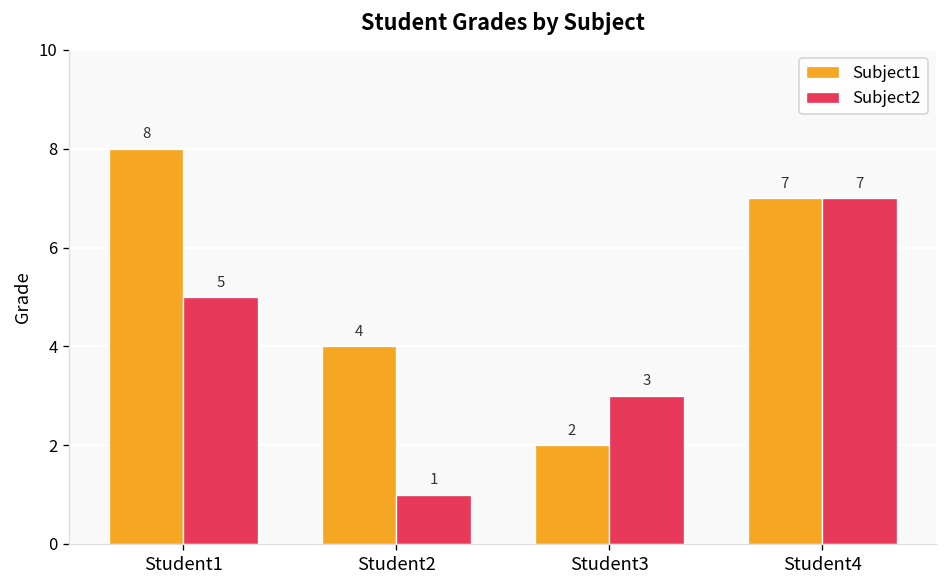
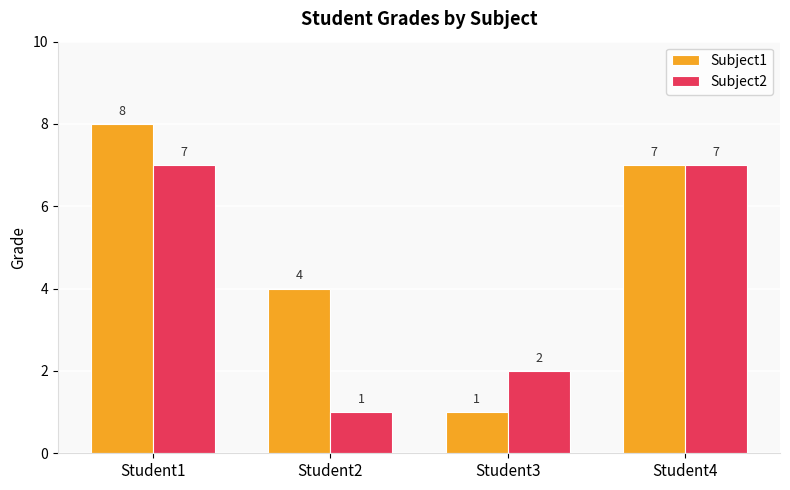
  {
    "Subject1": {
      "Student1": 8,
      "Student2": 4,
-     "Student3": 2,
+     "Student3": 1,
      "Student4": 7
    },
    "Subject2": {
-     "Student1": 5,
+     "Student1": 7,
      "Student2": 1,
-     "Student3": 3,
+     "Student3": 2,
      "Student4": 7
    }
  }
